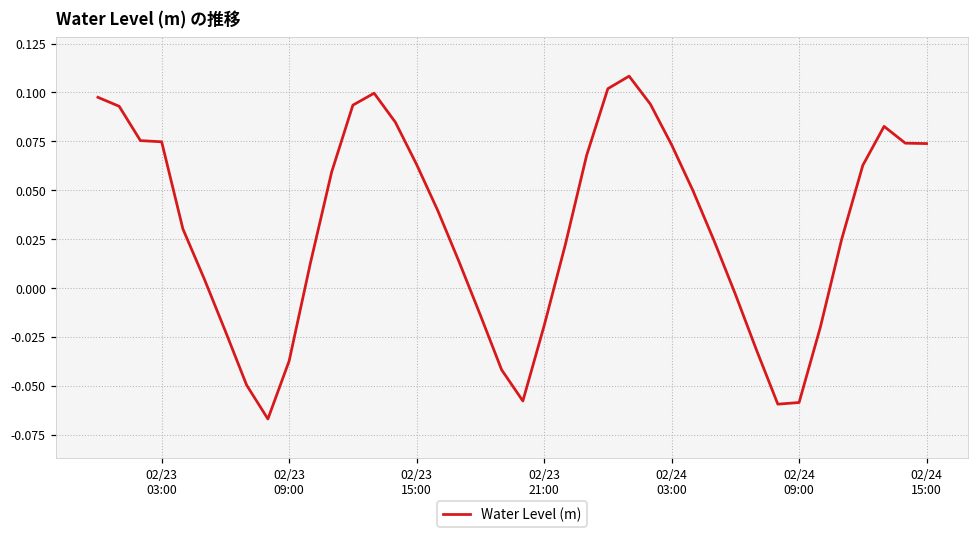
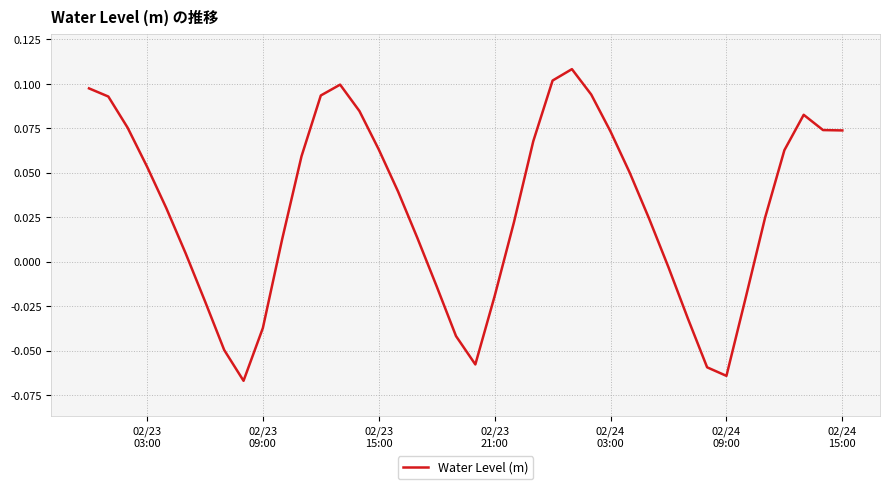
  {
-   "02/23 03:00": 0.075,
+   "02/23 03:00": 0.054,
    "02/23 09:00": -0.037,
    "02/23 15:00": 0.063,
    "02/23 21:00": -0.019,
    "02/24 03:00": 0.073,
-   "02/24 09:00": -0.059,
+   "02/24 09:00": -0.064,
    "02/24 15:00": 0.074
  }
